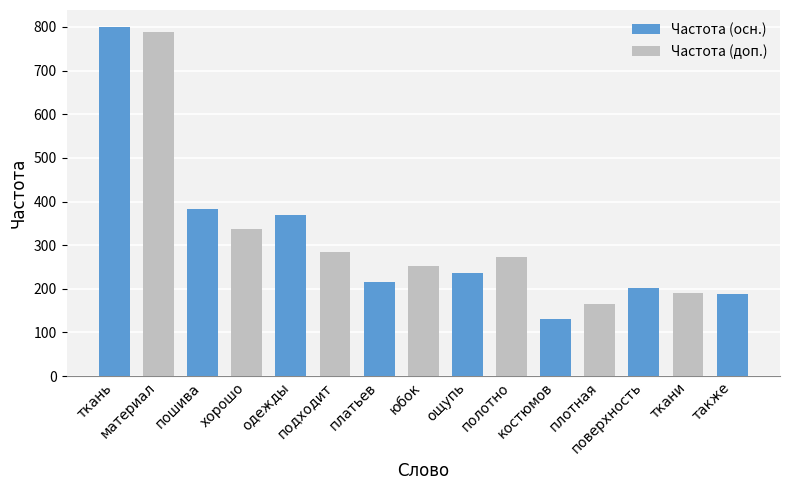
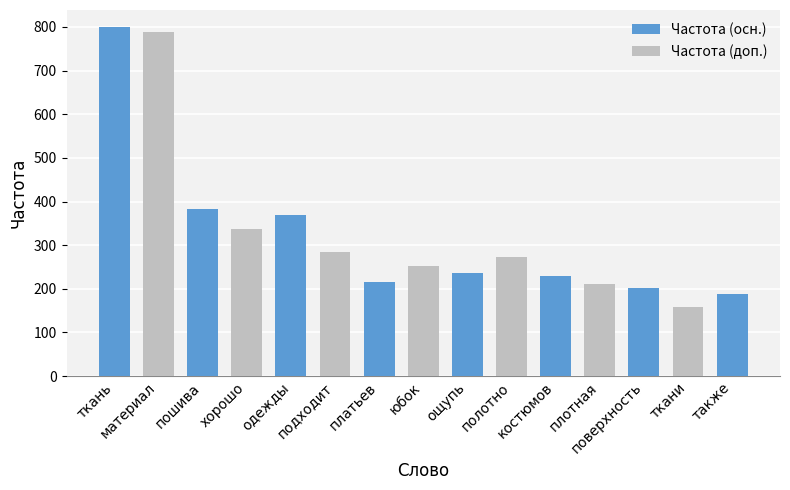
  {
    "ткань": 800,
    "материал": 790,
    "пошива": 380,
    "хорошо": 340,
    "одежды": 370,
    "подходит": 280,
    "платьев": 220,
    "юбок": 250,
    "ощупь": 240,
    "полотно": 270,
-   "костюмов": 130,
-   "плотная": 170,
+   "костюмов": 230,
+   "плотная": 210,
    "поверхность": 200,
-   "ткани": 190,
+   "ткани": 160,
    "также": 190
  }
